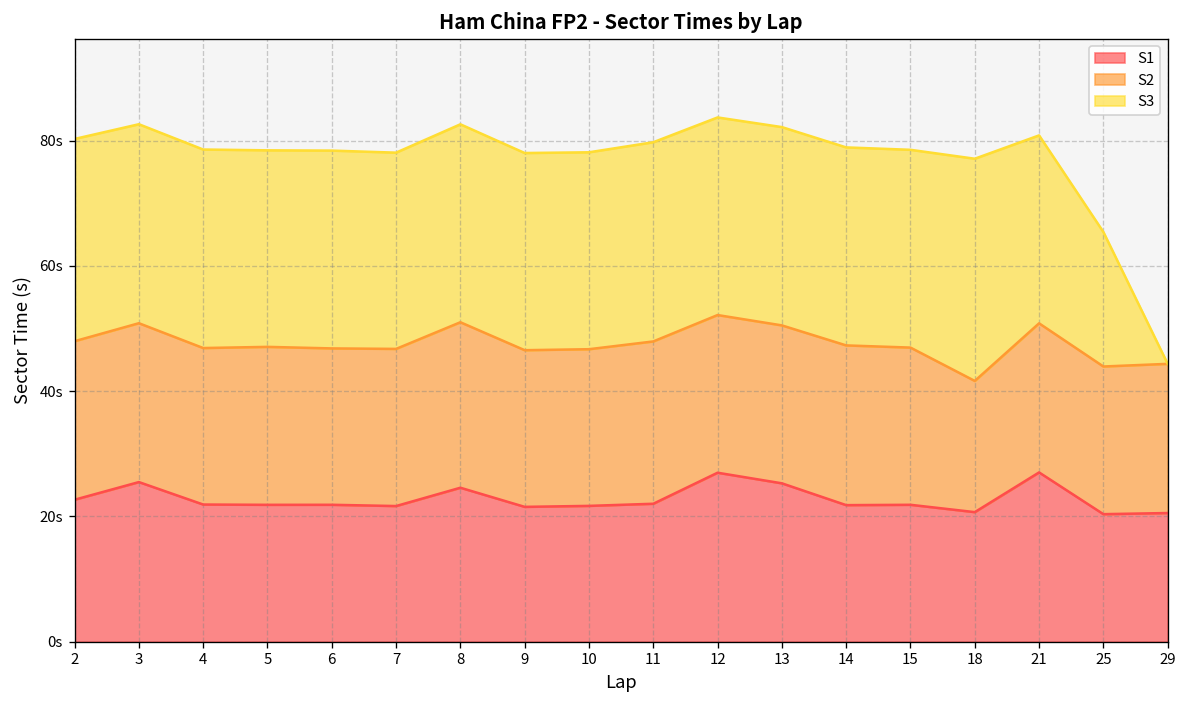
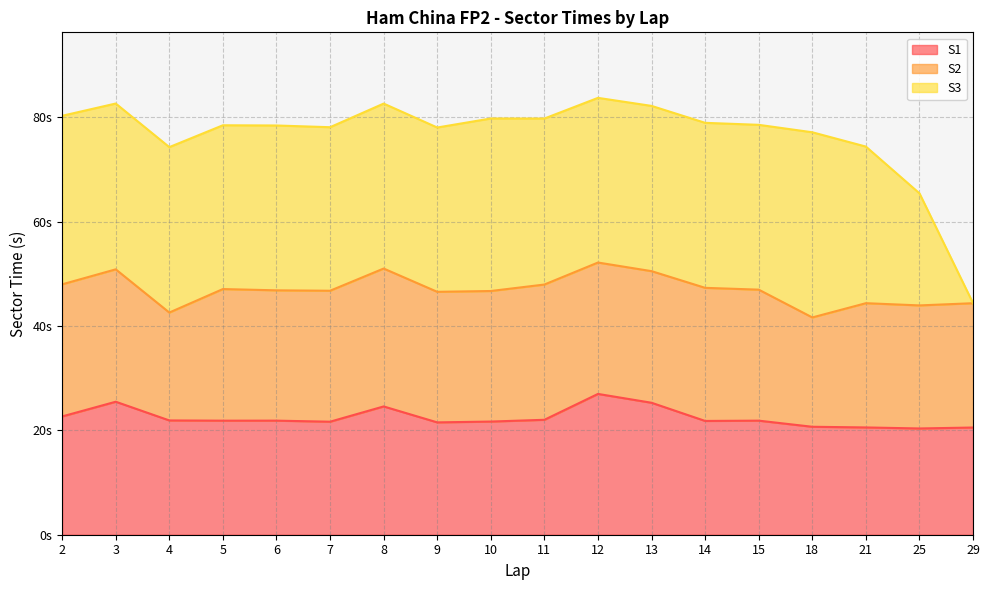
  {
    "S1": {
      "2": "23s",
      "3": "25s",
      "4": "22s",
      "5": "22s",
      "6": "22s",
      "7": "22s",
      "8": "25s",
      "9": "22s",
      "10": "22s",
      "11": "22s",
      "12": "27s",
      "13": "25s",
      "14": "22s",
      "15": "22s",
      "18": "21s",
-     "21": "27s",
+     "21": "21s",
      "25": "20s",
      "29": "21s"
    },
    "S2": {
      "2": "25s",
      "3": "25s",
-     "4": "25s",
+     "4": "21s",
      "5": "25s",
      "6": "25s",
      "7": "25s",
      "8": "26s",
      "9": "25s",
      "10": "25s",
      "11": "26s",
      "12": "25s",
      "13": "25s",
      "14": "25s",
      "15": "25s",
      "18": "21s",
      "21": "24s",
      "25": "24s"
    },
    "S3": {
      "2": "32s",
      "3": "32s",
      "4": "32s",
      "5": "31s",
      "6": "32s",
      "7": "31s",
      "8": "32s",
      "9": "31s",
-     "10": "31s",
+     "10": "33s",
      "11": "32s",
      "12": "32s",
      "13": "32s",
      "14": "32s",
      "15": "32s",
      "18": "35s",
      "21": "30s",
      "25": "21s"
    }
  }
